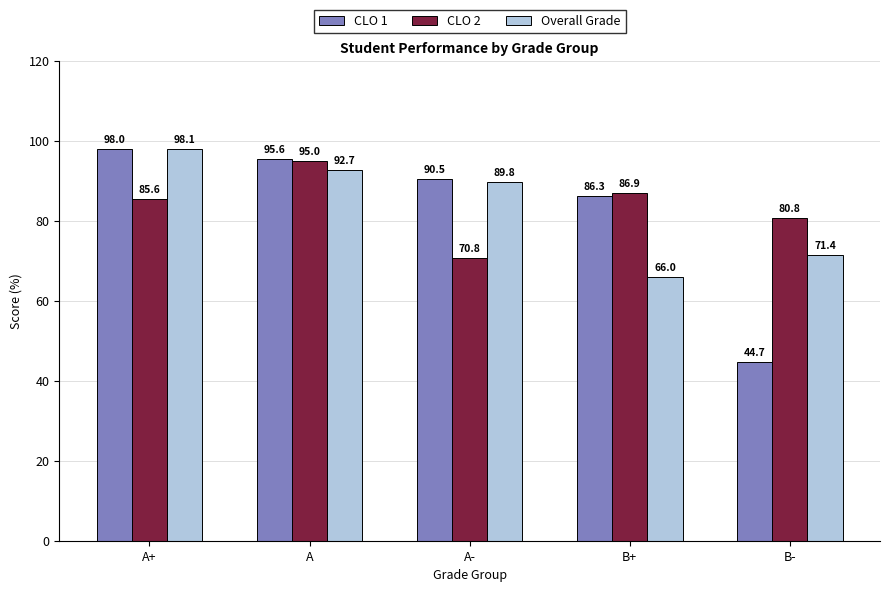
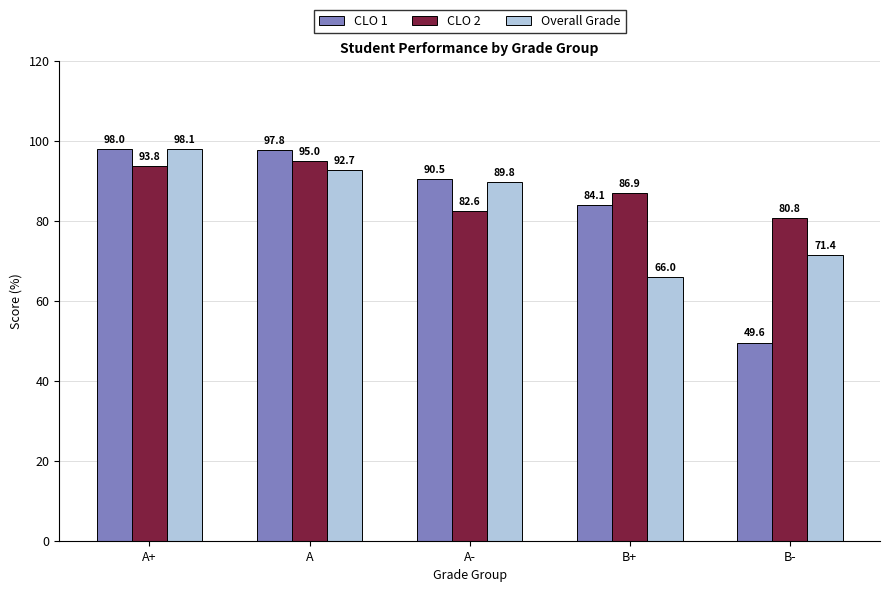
  {
    "CLO 1": {
      "A+": 98.0,
-     "A": 95.6,
+     "A": 97.8,
      "A-": 90.5,
-     "B+": 86.3,
-     "B-": 44.7
+     "B+": 84.1,
+     "B-": 49.6
    },
    "CLO 2": {
-     "A+": 85.6,
+     "A+": 93.8,
      "A": 95.0,
-     "A-": 70.8,
+     "A-": 82.6,
      "B+": 86.9,
      "B-": 80.8
    },
    "Overall Grade": {
      "A+": 98.1,
      "A": 92.7,
      "A-": 89.8,
      "B+": 66.0,
      "B-": 71.4
    }
  }
